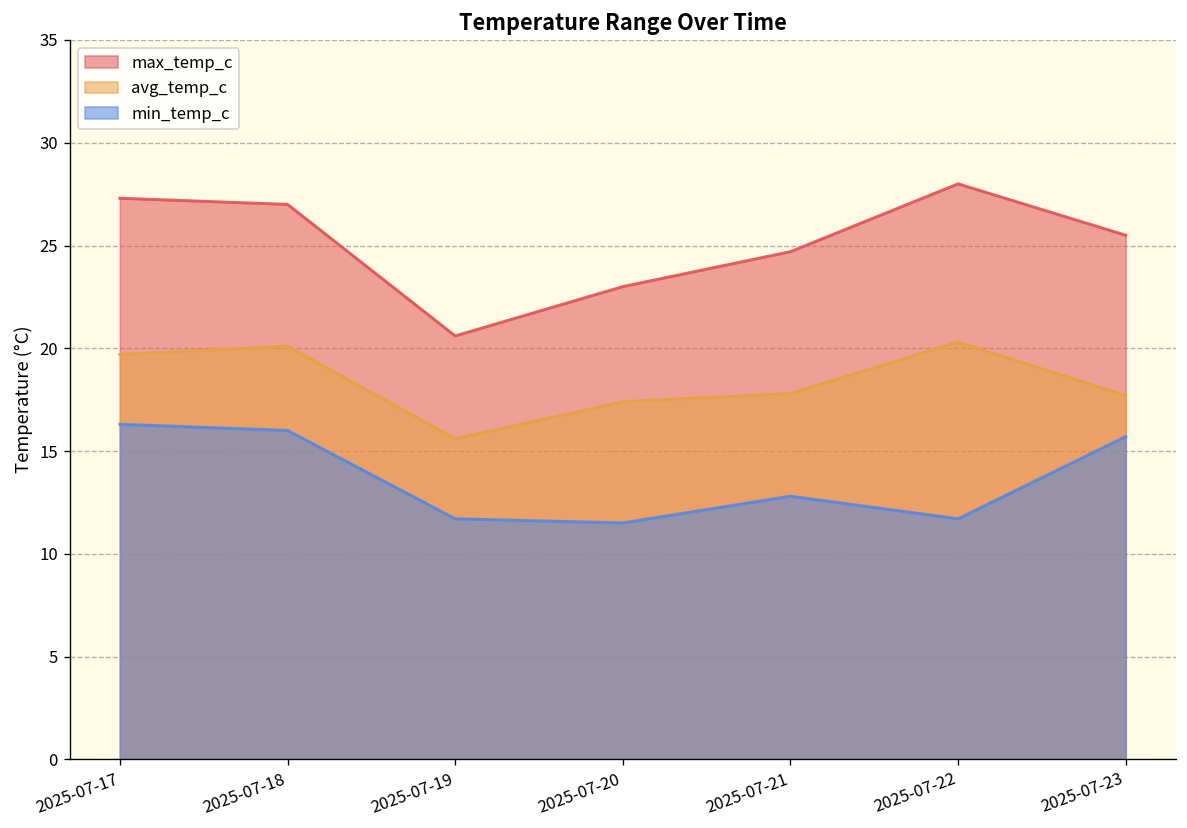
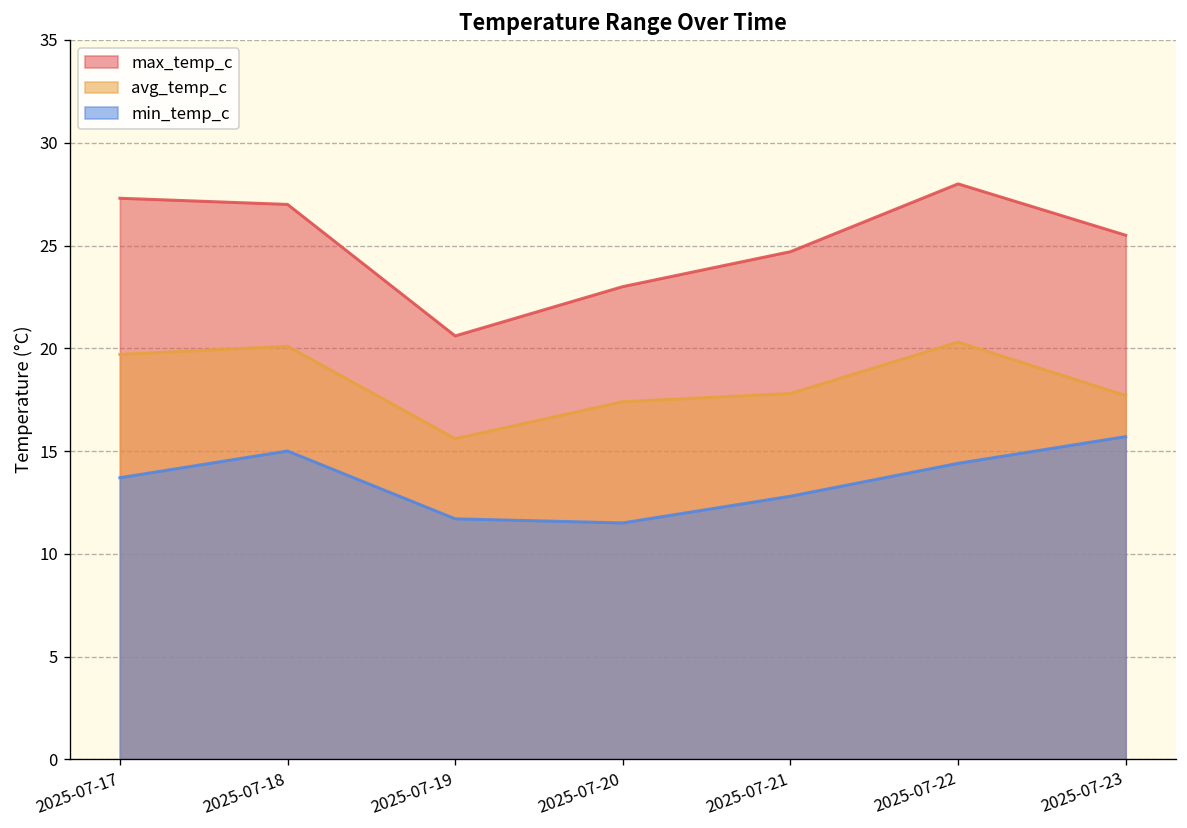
  {
    "max_temp_c": {
      "2025-07-17": 27.3,
      "2025-07-18": 27.0,
      "2025-07-19": 20.6,
      "2025-07-20": 23.0,
      "2025-07-21": 24.7,
      "2025-07-22": 28.0,
      "2025-07-23": 25.5
    },
    "avg_temp_c": {
      "2025-07-17": 19.7,
      "2025-07-18": 20.1,
      "2025-07-19": 15.6,
      "2025-07-20": 17.4,
      "2025-07-21": 17.8,
      "2025-07-22": 20.3,
      "2025-07-23": 17.7
    },
    "min_temp_c": {
-     "2025-07-17": 16.3,
-     "2025-07-18": 16,
+     "2025-07-17": 13.7,
+     "2025-07-18": 15,
      "2025-07-19": 11.7,
      "2025-07-20": 11.5,
      "2025-07-21": 12.8,
-     "2025-07-22": 11.7,
+     "2025-07-22": 14.4,
      "2025-07-23": 15.7
    }
  }
